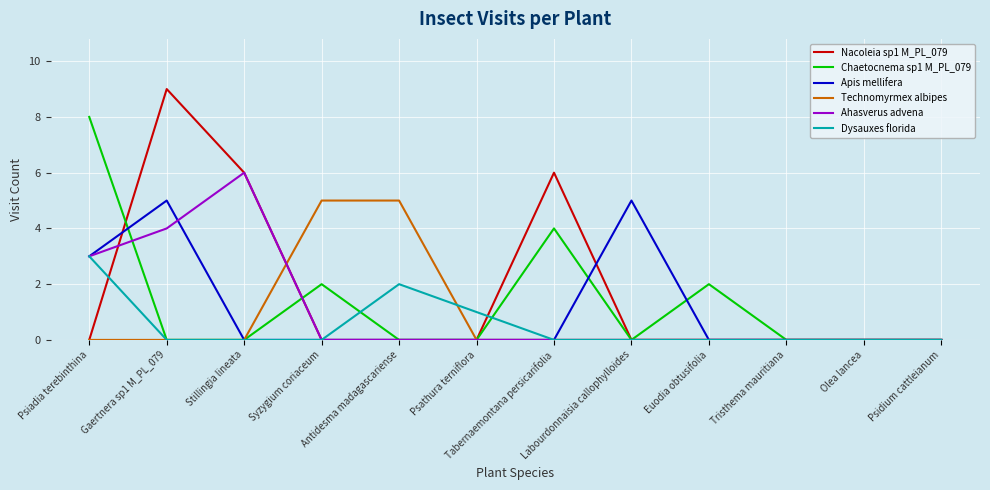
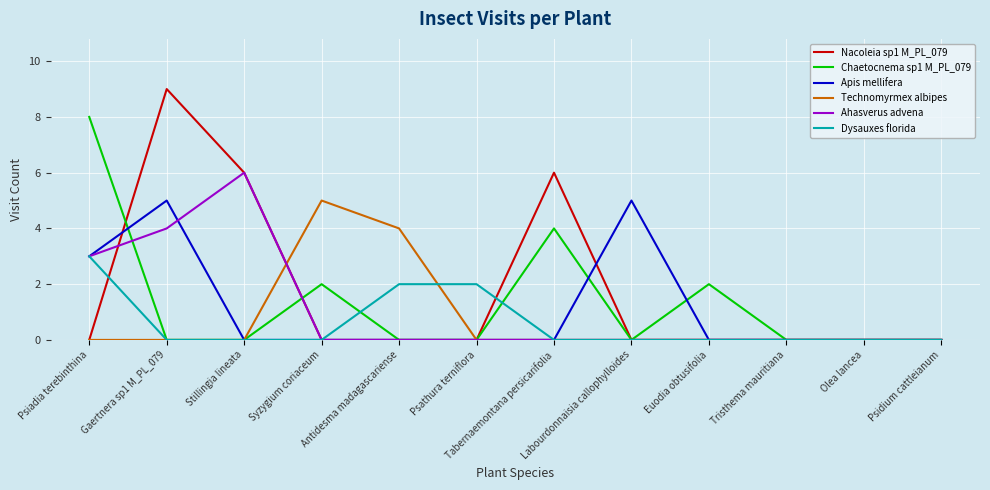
  {
    "Nacoleia sp1 M_PL_079": {
      "Gaertnera sp1 M_PL_079": 9,
      "Tabernaemontana persicarifolia": 6
    },
    "Chaetocnema sp1 M_PL_079": {
      "Psiadia terebinthina": 8,
      "Syzygium coriaceum": 2,
      "Tabernaemontana persicarifolia": 4,
      "Euodia obtusifolia": 2
    },
    "Apis mellifera": {
      "Gaertnera sp1 M_PL_079": 5,
      "Labourdonnaisia callophylloides": 5
    },
    "Technomyrmex albipes": {
      "Syzygium coriaceum": 5,
-     "Antidesma madagascariense": 5
+     "Antidesma madagascariense": 4
    },
    "Ahasverus advena": {
      "Gaertnera sp1 M_PL_079": 4
    },
    "Dysauxes florida": {
      "Antidesma madagascariense": 2,
-     "Psathura terniflora": 1
+     "Psathura terniflora": 2
    }
  }
